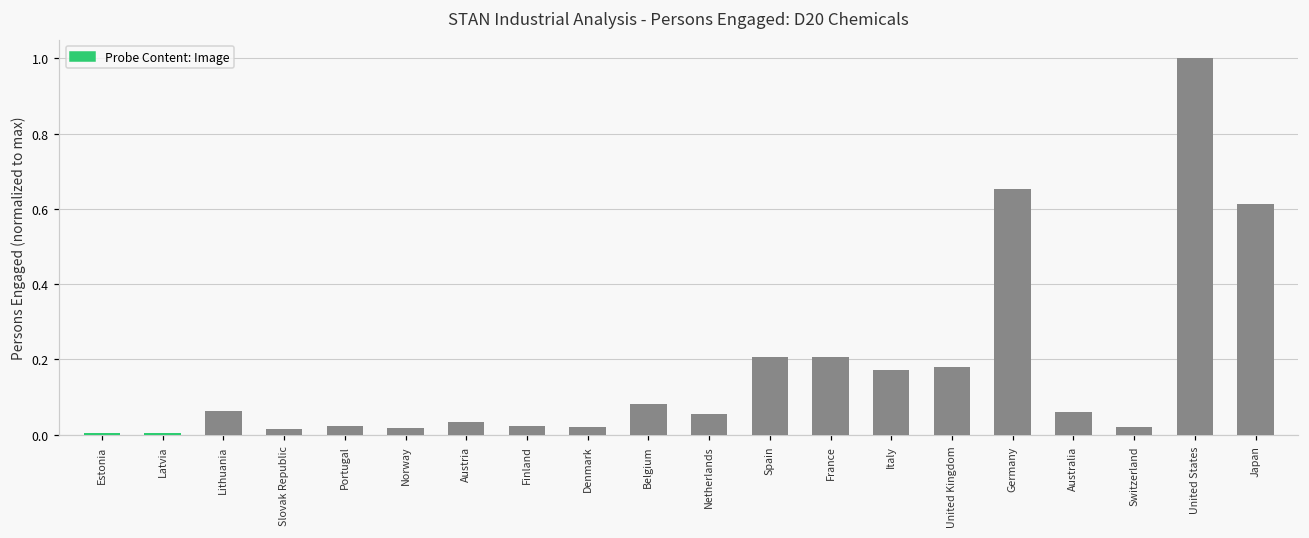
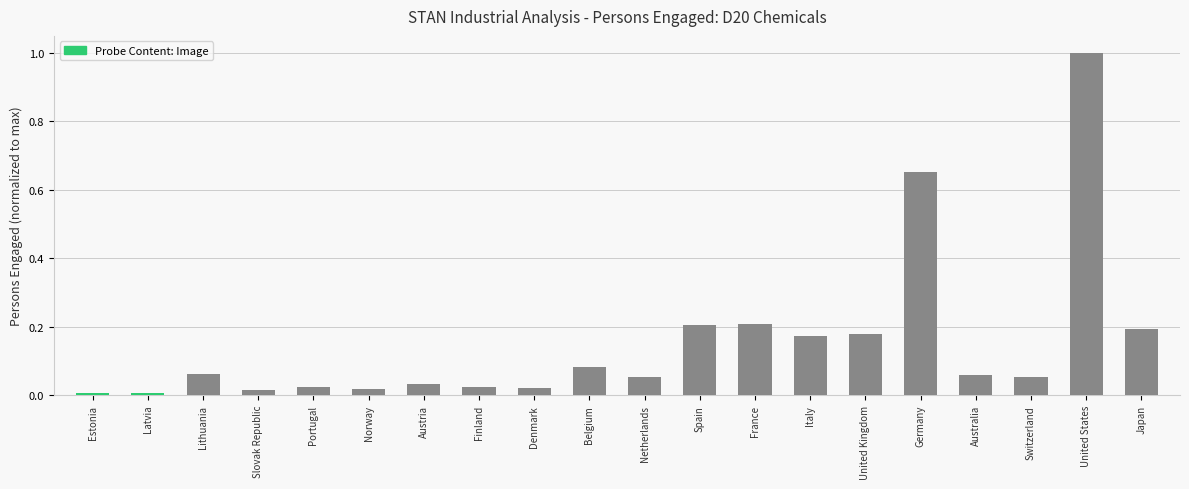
  {
    "Lithuania": 0.06,
    "Slovak Republic": 0.02,
    "Portugal": 0.02,
    "Norway": 0.02,
    "Austria": 0.03,
    "Finland": 0.02,
    "Denmark": 0.02,
    "Belgium": 0.08,
    "Netherlands": 0.05,
    "Spain": 0.21,
    "France": 0.21,
    "Italy": 0.17,
    "United Kingdom": 0.18,
    "Germany": 0.65,
    "Australia": 0.06,
-   "Switzerland": 0.02,
+   "Switzerland": 0.05,
    "United States": 1.00,
-   "Japan": 0.61
+   "Japan": 0.19
  }
